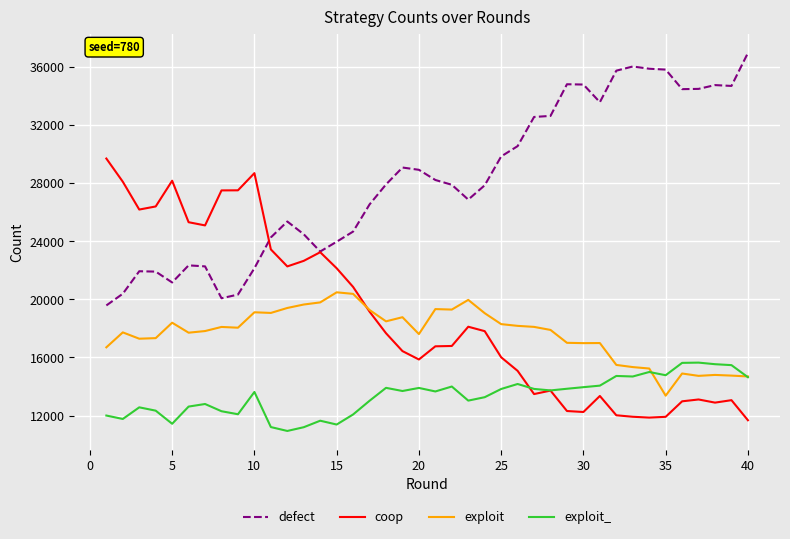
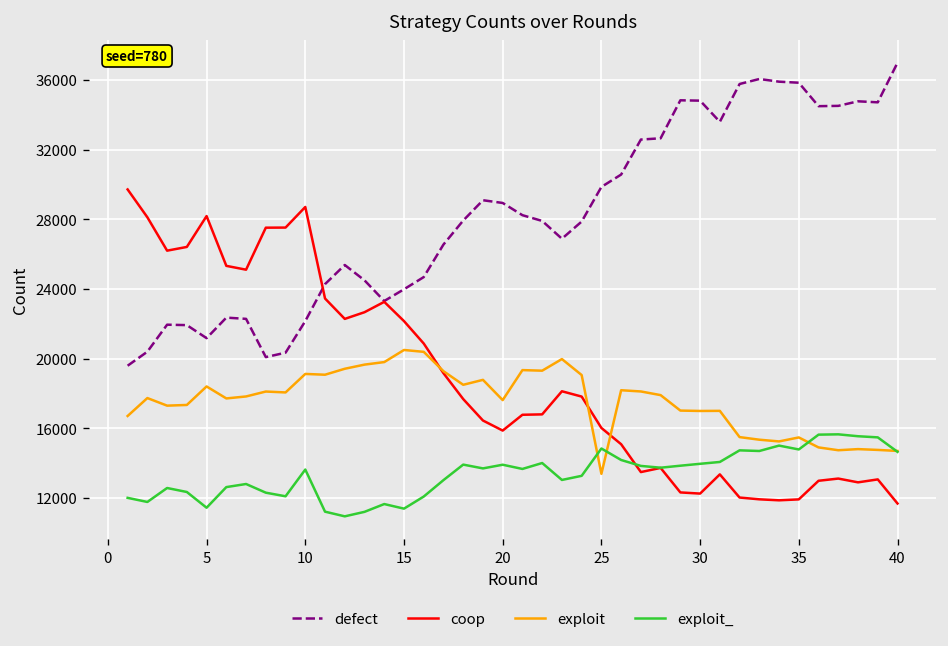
  {
    "defect": {
      "5": 21200,
      "10": 22200,
      "15": 24000,
      "20": 28900,
      "25": 29900,
      "30": 34800,
      "35": 35800,
      "40": 37000
    },
    "coop": {
      "5": 28200,
      "10": 28700,
      "15": 22200,
      "20": 15900,
      "25": 16000,
      "30": 12200,
      "35": 11900,
      "40": 11700
    },
    "exploit": {
      "5": 18400,
      "10": 19100,
      "15": 20500,
      "20": 17600,
-     "25": 18300,
+     "25": 13400,
      "30": 17000,
-     "35": 13400
+     "35": 15500
    },
    "exploit_": {
      "5": 11400,
      "10": 13600,
      "15": 11400,
      "20": 13900,
-     "25": 13800,
+     "25": 14800,
      "30": 14000,
      "35": 14800
    }
  }
